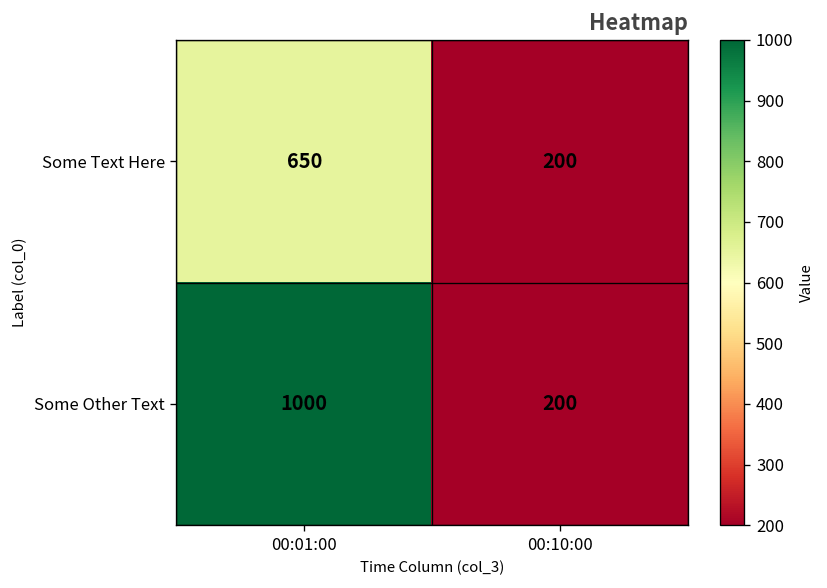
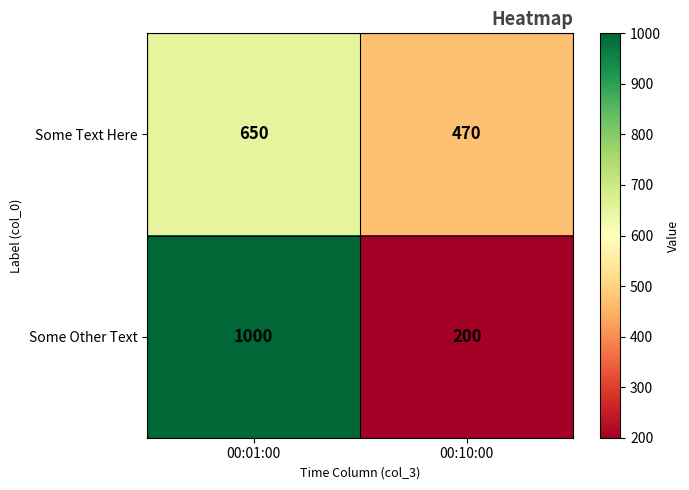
  {
    "Some Text Here": {
      "00:01:00": 650,
-     "00:10:00": 200
+     "00:10:00": 470
    },
    "Some Other Text": {
      "00:01:00": 1000,
      "00:10:00": 200
    }
  }
